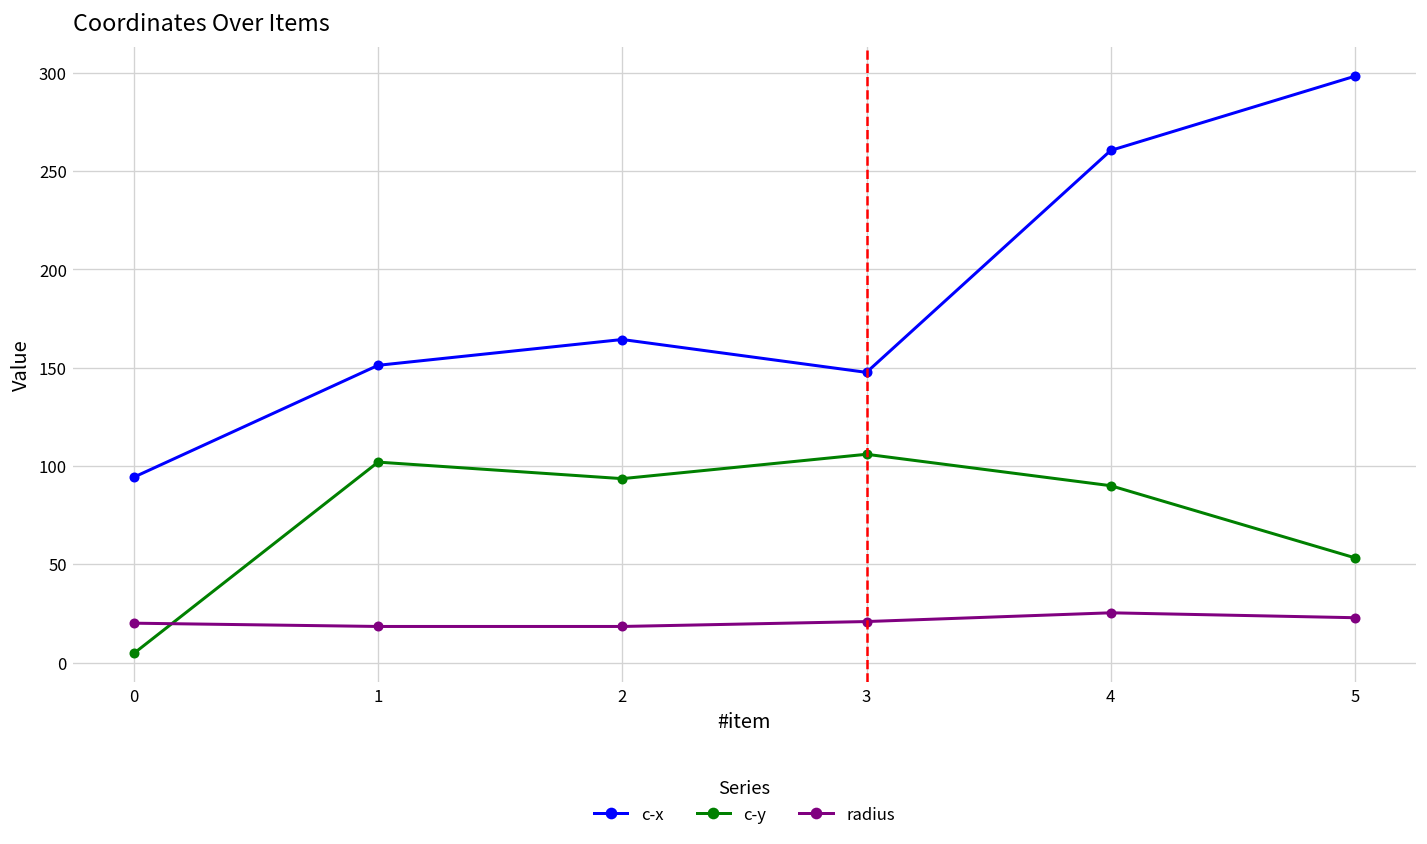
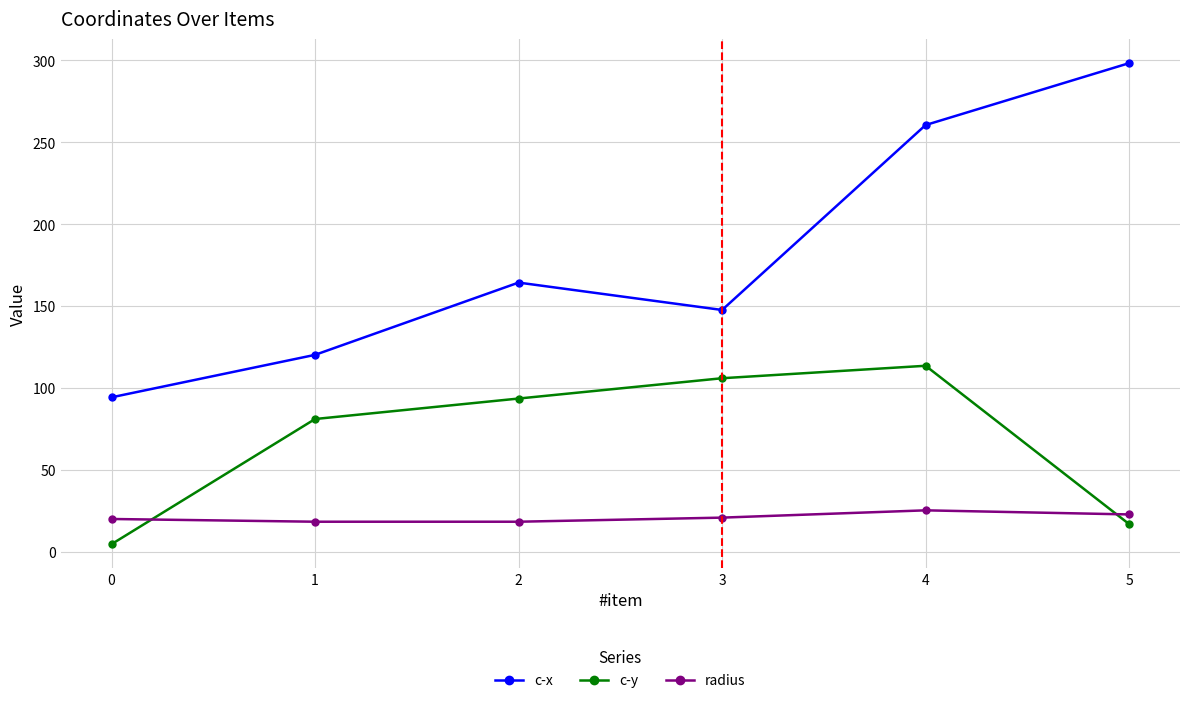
  {
    "c-x": {
      "0": 94,
-     "1": 151,
+     "1": 120,
      "2": 164,
      "3": 148,
      "4": 261,
      "5": 298
    },
    "c-y": {
      "0": 5,
-     "1": 102,
+     "1": 81,
      "2": 94,
      "3": 106,
-     "4": 90,
-     "5": 53
+     "4": 114,
+     "5": 17
    },
    "radius": {
      "0": 20,
      "1": 18,
      "2": 18,
      "3": 21,
      "4": 25,
      "5": 23
    }
  }
